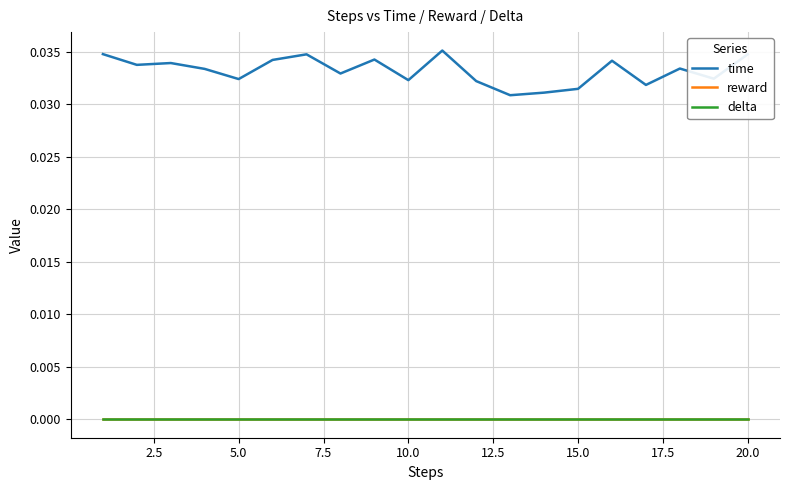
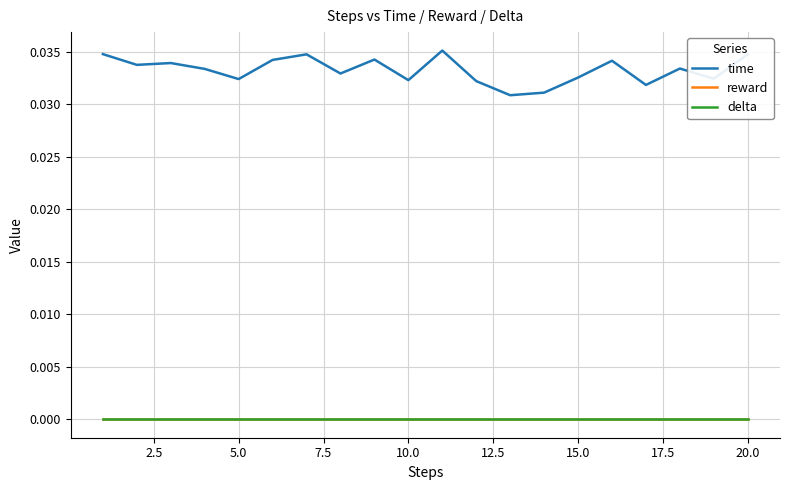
  {
    "time": {
      "5.0": 0.0324,
      "10.0": 0.0323,
-     "15.0": 0.0315
+     "15.0": 0.0325
    },
    "delta": {
      "5.0": 0.0000,
      "10.0": 0.0000,
      "15.0": 0.0000,
      "20.0": 0.0000
    }
  }
